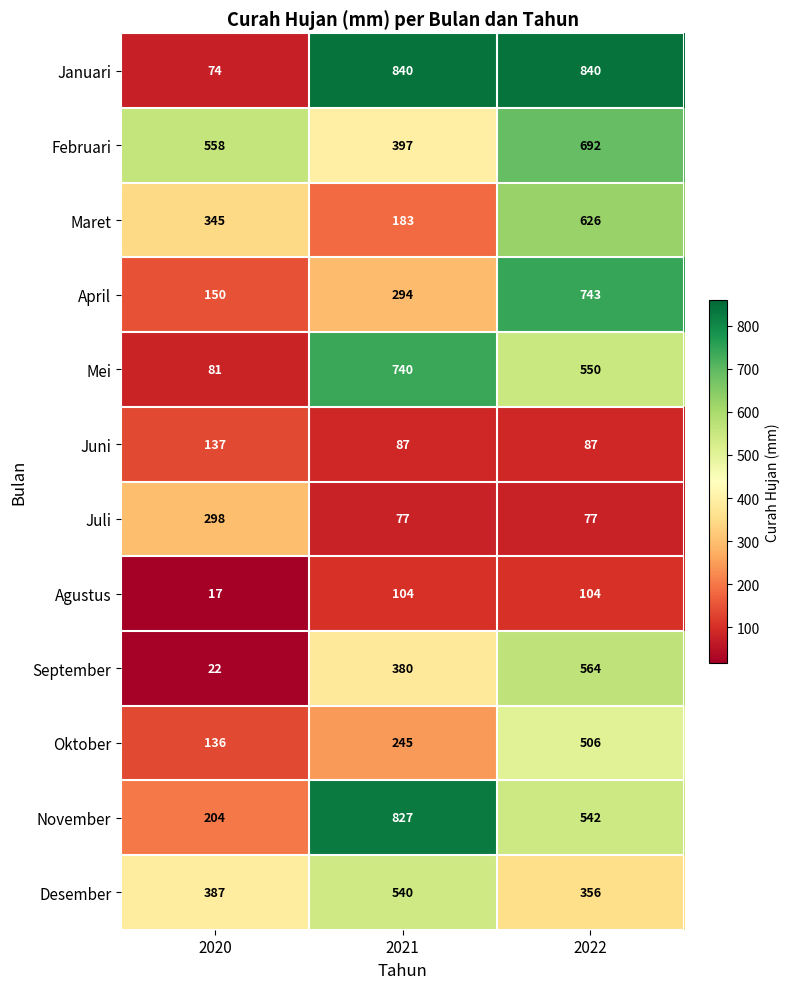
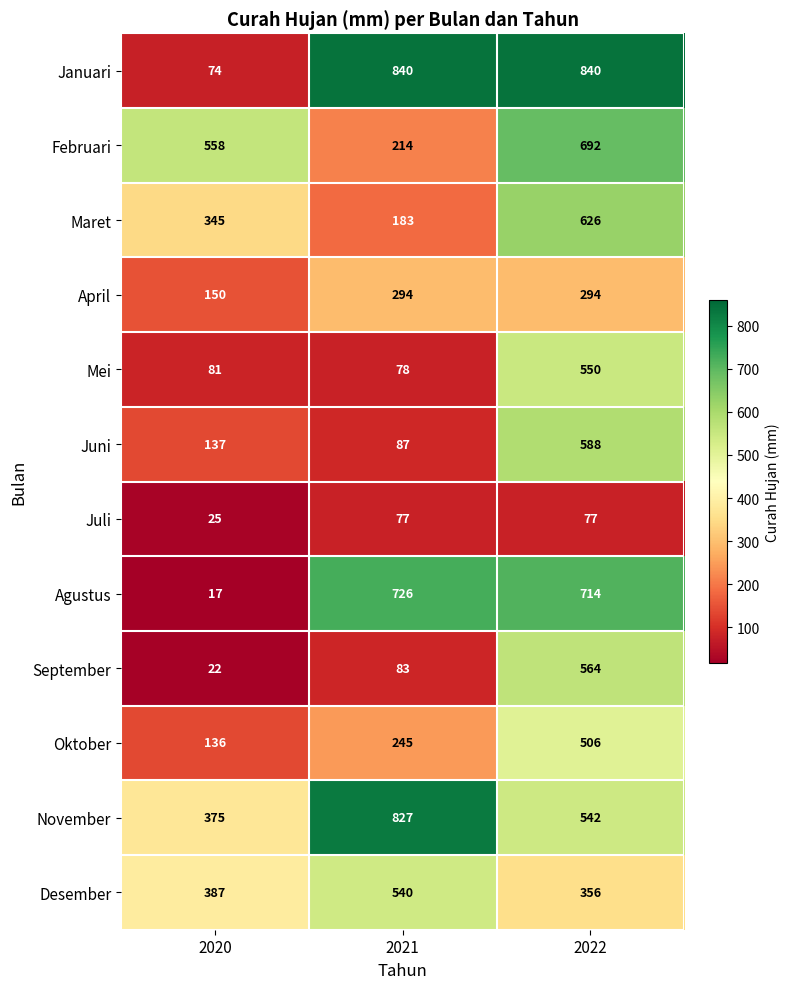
  {
    "Januari": {
      "2020": 74,
      "2021": 840,
      "2022": 840
    },
    "Februari": {
      "2020": 558,
-     "2021": 397,
+     "2021": 214,
      "2022": 692
    },
    "Maret": {
      "2020": 345,
      "2021": 183,
      "2022": 626
    },
    "April": {
      "2020": 150,
      "2021": 294,
-     "2022": 743
+     "2022": 294
    },
    "Mei": {
      "2020": 81,
-     "2021": 740,
+     "2021": 78,
      "2022": 550
    },
    "Juni": {
      "2020": 137,
      "2021": 87,
-     "2022": 87
+     "2022": 588
    },
    "Juli": {
-     "2020": 298,
+     "2020": 25,
      "2021": 77,
      "2022": 77
    },
    "Agustus": {
      "2020": 17,
-     "2021": 104,
-     "2022": 104
+     "2021": 726,
+     "2022": 714
    },
    "September": {
      "2020": 22,
-     "2021": 380,
+     "2021": 83,
      "2022": 564
    },
    "Oktober": {
      "2020": 136,
      "2021": 245,
      "2022": 506
    },
    "November": {
-     "2020": 204,
+     "2020": 375,
      "2021": 827,
      "2022": 542
    },
    "Desember": {
      "2020": 387,
      "2021": 540,
      "2022": 356
    }
  }
